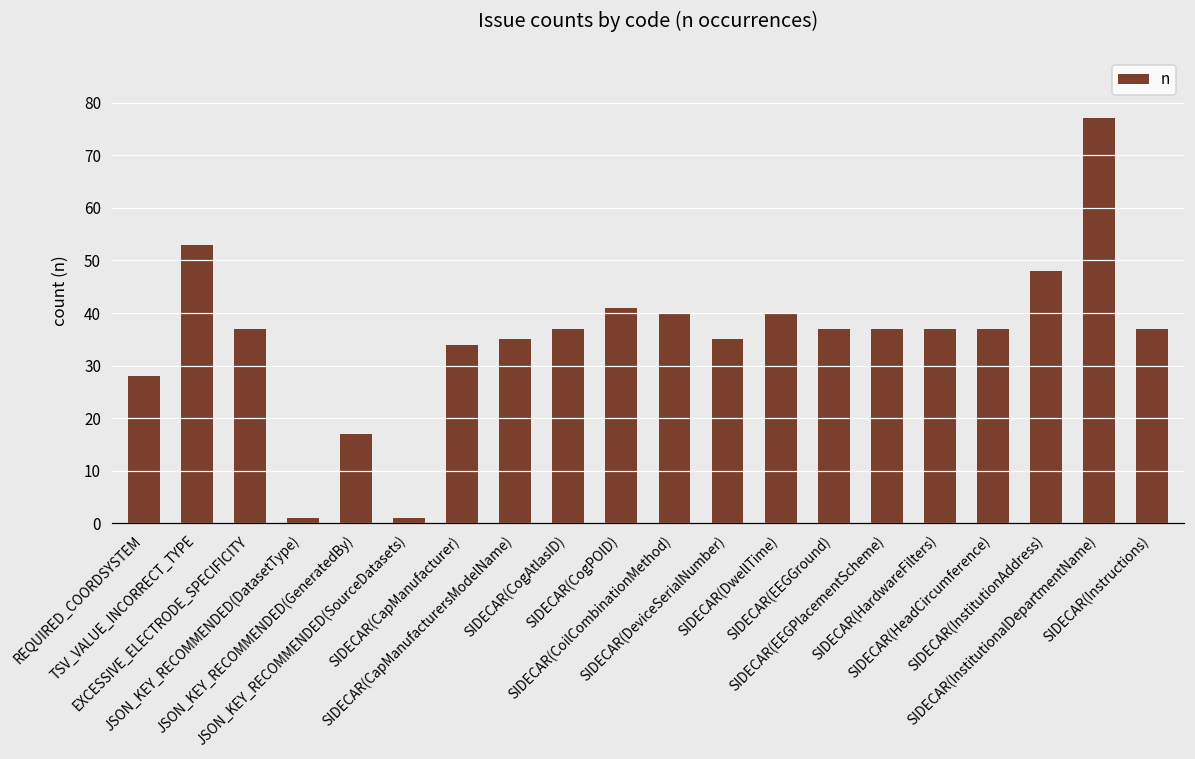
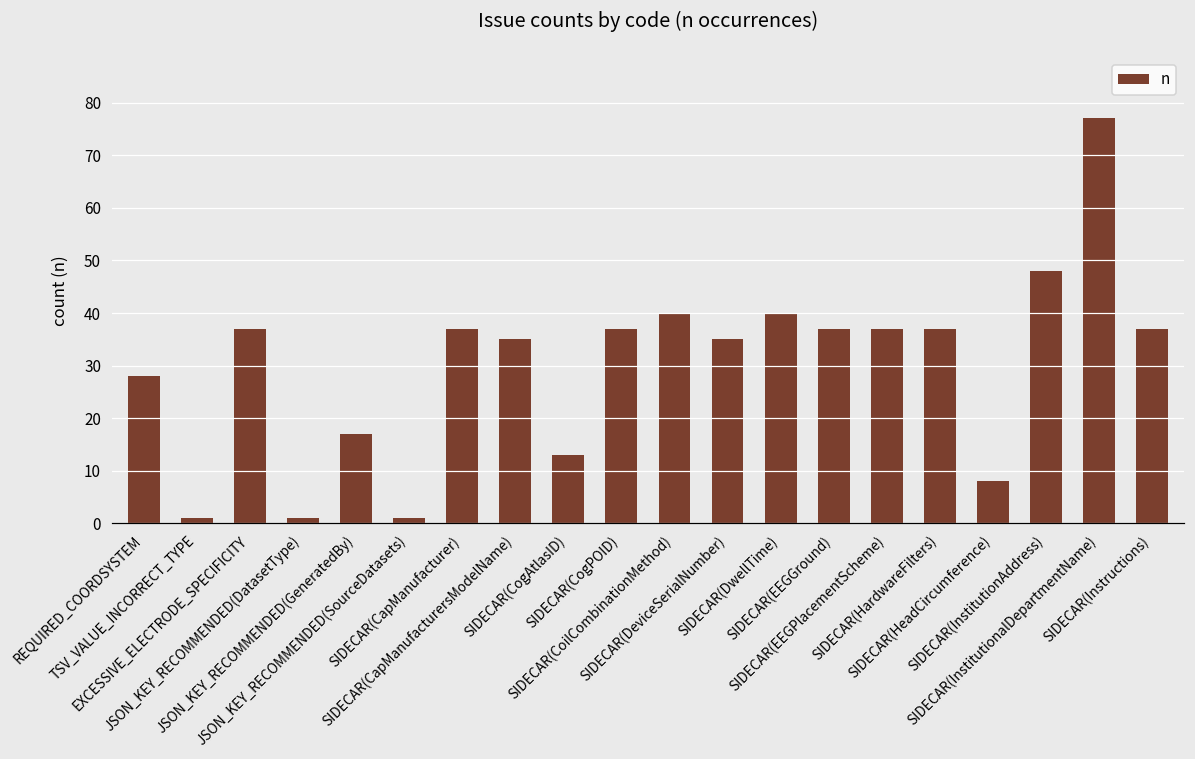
  {
    "REQUIRED_COORDSYSTEM": 28,
-   "TSV_VALUE_INCORRECT_TYPE": 53,
+   "TSV_VALUE_INCORRECT_TYPE": 1,
    "EXCESSIVE_ELECTRODE_SPECIFICITY": 37,
    "JSON_KEY_RECOMMENDED(DatasetType)": 1,
    "JSON_KEY_RECOMMENDED(GeneratedBy)": 17,
    "JSON_KEY_RECOMMENDED(SourceDatasets)": 1,
-   "SIDECAR(CapManufacturer)": 34,
+   "SIDECAR(CapManufacturer)": 37,
    "SIDECAR(CapManufacturersModelName)": 35,
-   "SIDECAR(CogAtlasID)": 37,
-   "SIDECAR(CogPOID)": 41,
+   "SIDECAR(CogAtlasID)": 13,
+   "SIDECAR(CogPOID)": 37,
    "SIDECAR(CoilCombinationMethod)": 40,
    "SIDECAR(DeviceSerialNumber)": 35,
    "SIDECAR(DwellTime)": 40,
    "SIDECAR(EEGGround)": 37,
    "SIDECAR(EEGPlacementScheme)": 37,
    "SIDECAR(HardwareFilters)": 37,
-   "SIDECAR(HeadCircumference)": 37,
+   "SIDECAR(HeadCircumference)": 8,
    "SIDECAR(InstitutionAddress)": 48,
    "SIDECAR(InstitutionalDepartmentName)": 77,
    "SIDECAR(Instructions)": 37
  }
